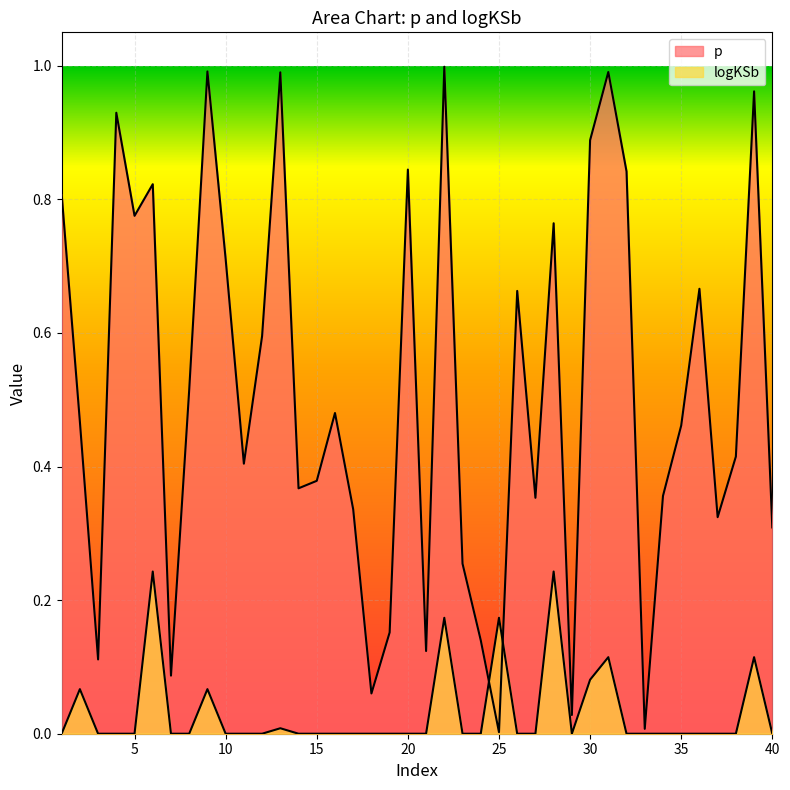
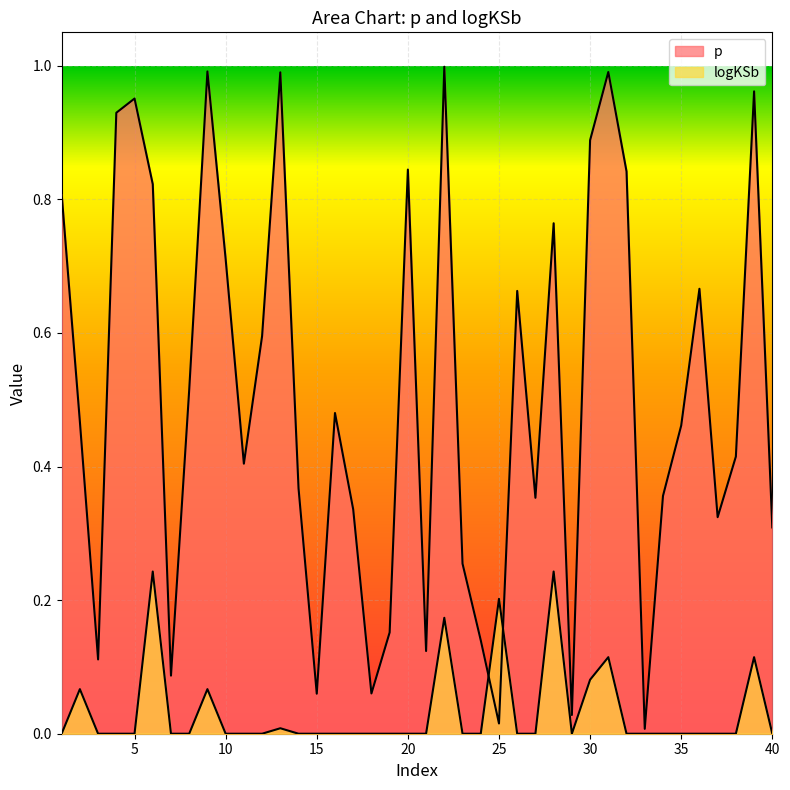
  {
    "p": {
-     "5": 0.78,
+     "5": 0.95,
      "10": 0.71,
-     "15": 0.38,
+     "15": 0.06,
      "20": 0.84,
-     "25": 0.00,
+     "25": 0.02,
      "30": 0.89,
      "35": 0.46,
      "40": 0.31
    },
    "logKSb": {
      "5": 0.00,
      "10": 0.00,
      "15": 0.00,
      "20": 0.00,
-     "25": 0.17,
+     "25": 0.20,
      "30": 0.08,
      "35": 0.00,
      "40": 0.00
    }
  }
